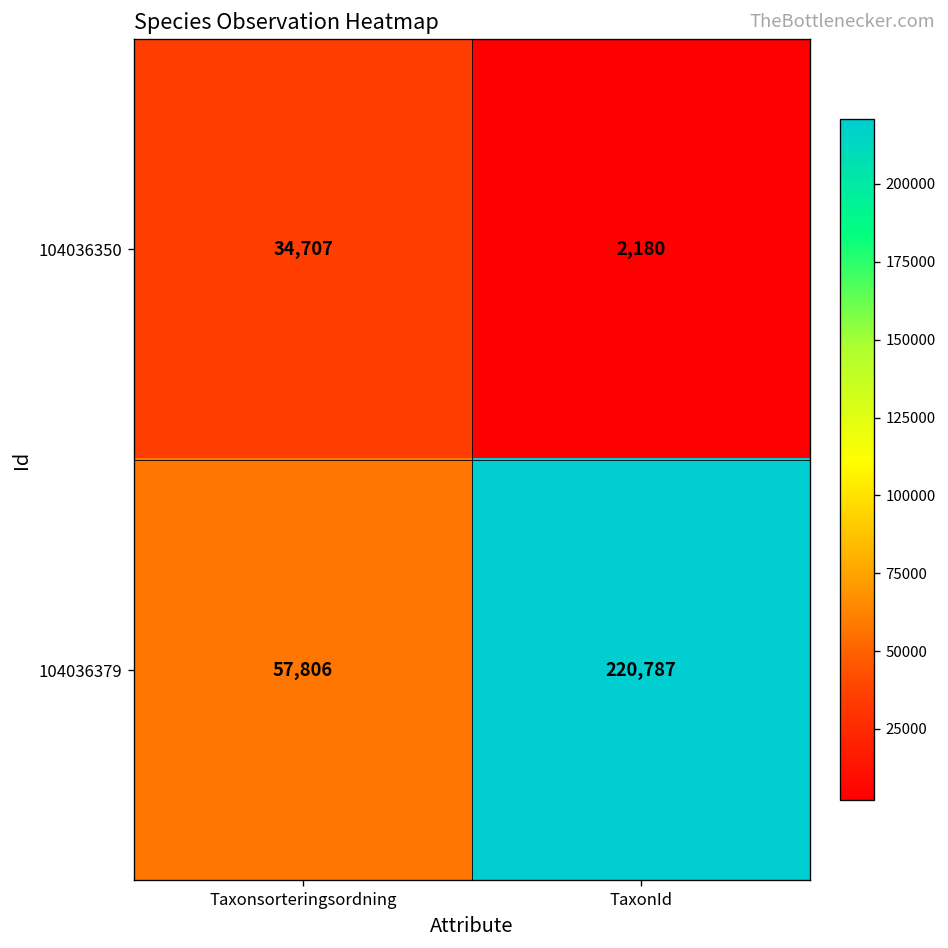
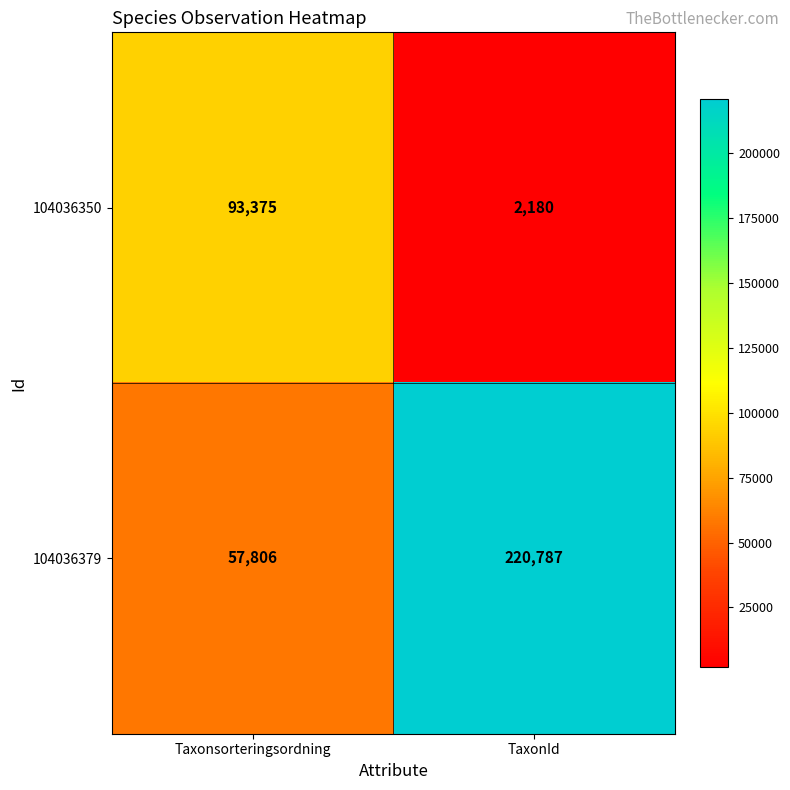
  {
    "104036350": {
-     "Taxonsorteringsordning": "34,707",
+     "Taxonsorteringsordning": "93,375",
      "TaxonId": "2,180"
    },
    "104036379": {
      "Taxonsorteringsordning": "57,806",
      "TaxonId": "220,787"
    }
  }
